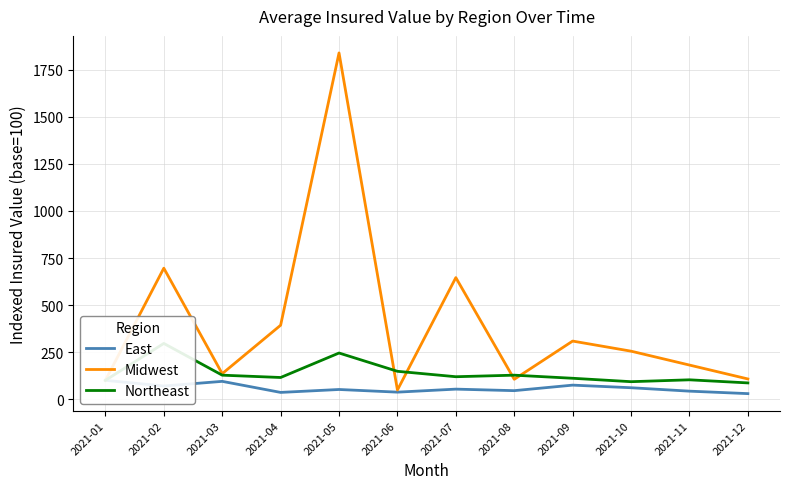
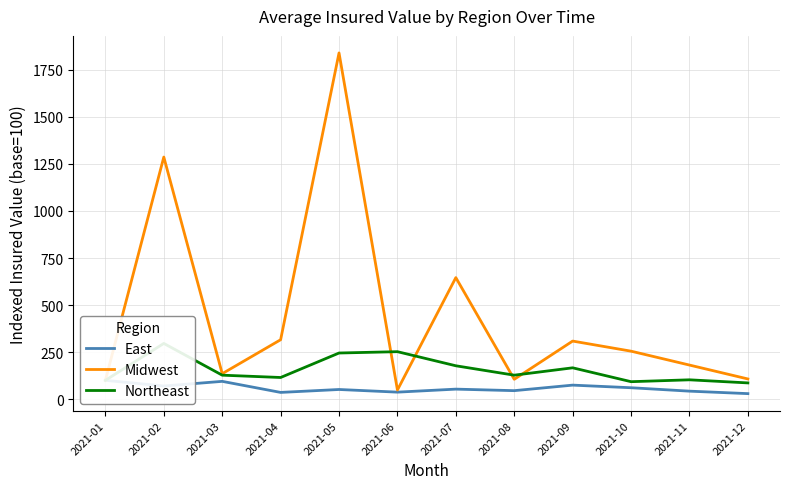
  {
    "East": {
      "2021-03": 90,
      "2021-04": 40,
      "2021-05": 50,
      "2021-07": 50,
      "2021-08": 50,
      "2021-09": 70,
      "2021-10": 60,
      "2021-11": 40,
      "2021-12": 30
    },
    "Midwest": {
-     "2021-02": 700,
-     "2021-04": 390,
+     "2021-02": 1290,
+     "2021-04": 320,
      "2021-05": 1840,
      "2021-07": 650,
      "2021-08": 110,
      "2021-09": 310,
      "2021-10": 250,
      "2021-11": 180,
      "2021-12": 110
    },
    "Northeast": {
      "2021-04": 120,
      "2021-05": 250,
-     "2021-06": 150,
-     "2021-07": 120,
+     "2021-06": 250,
+     "2021-07": 180,
      "2021-08": 130,
-     "2021-09": 110,
+     "2021-09": 170,
      "2021-10": 90,
      "2021-11": 100,
      "2021-12": 90
    }
  }
